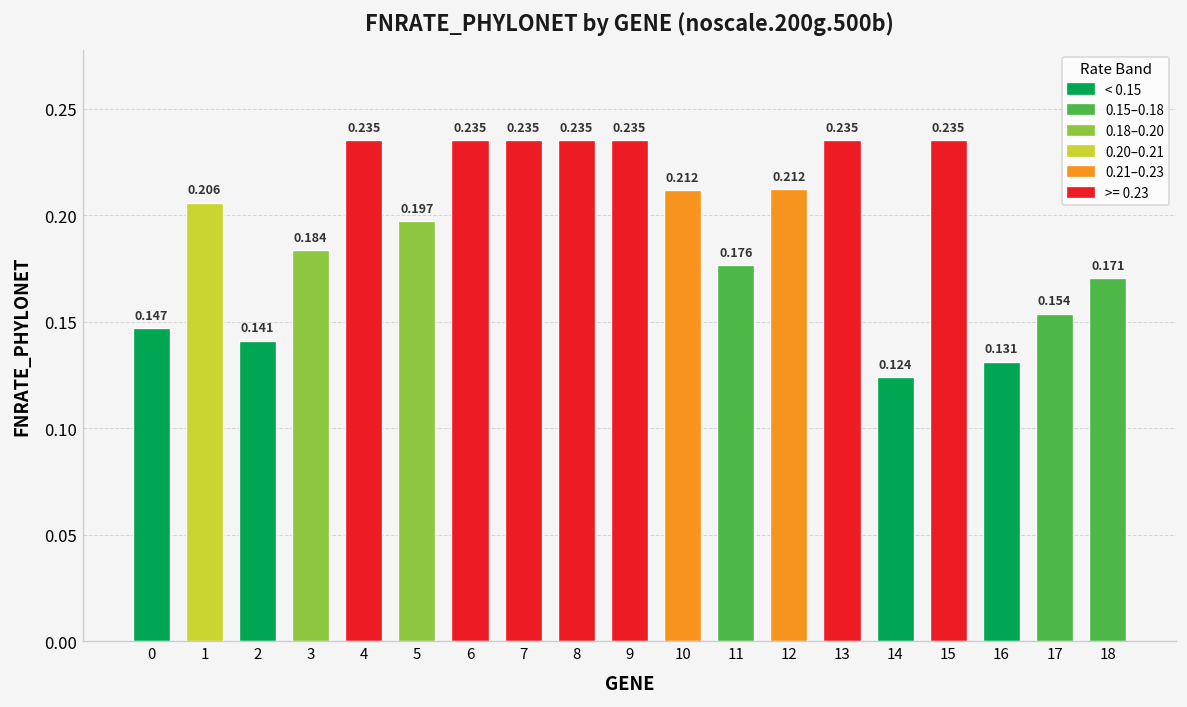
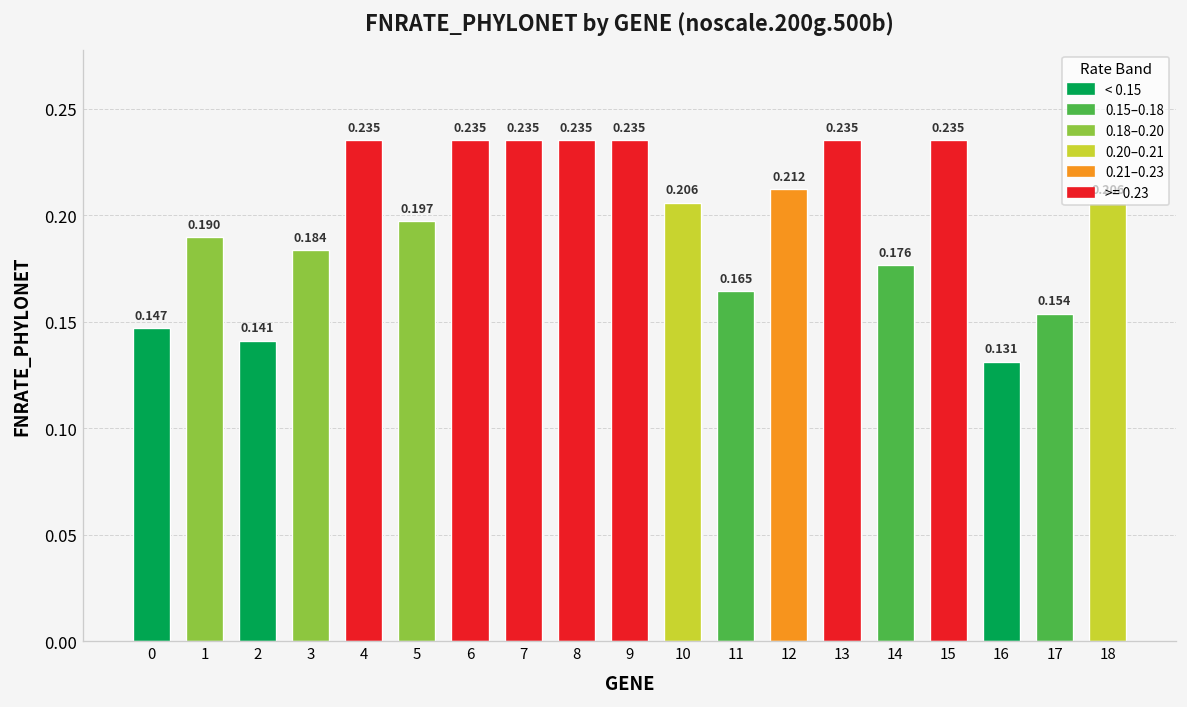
  {
    "0": 0.147,
-   "1": 0.206,
+   "1": 0.190,
    "2": 0.141,
    "3": 0.184,
    "4": 0.235,
    "5": 0.197,
    "6": 0.235,
    "7": 0.235,
    "8": 0.235,
    "9": 0.235,
-   "10": 0.212,
-   "11": 0.176,
+   "10": 0.206,
+   "11": 0.165,
    "12": 0.212,
    "13": 0.235,
-   "14": 0.124,
+   "14": 0.176,
    "15": 0.235,
    "16": 0.131,
    "17": 0.154,
-   "18": 0.171
+   "18": 0.206
  }
